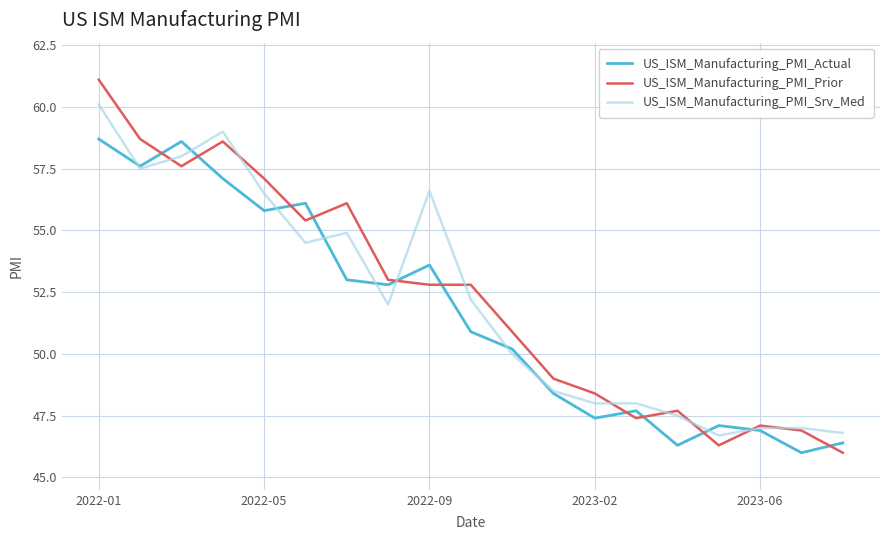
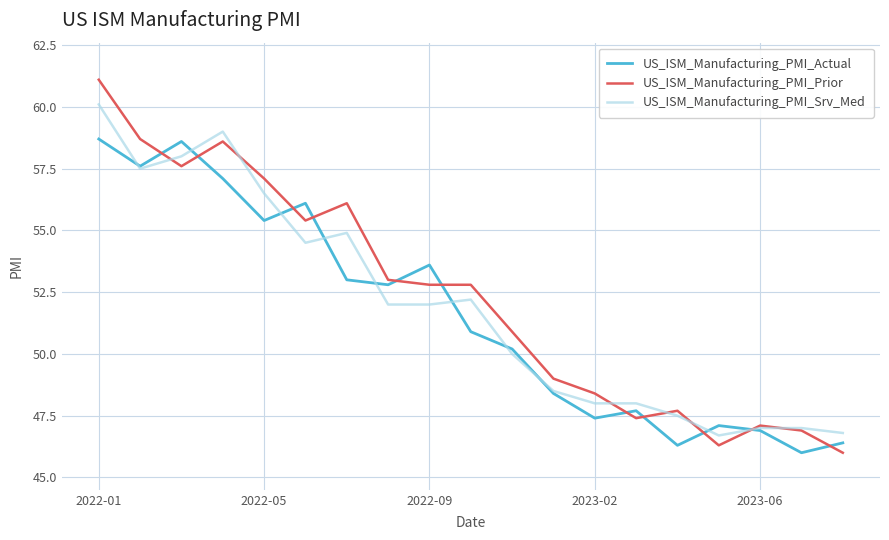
  {
    "US_ISM_Manufacturing_PMI_Actual": {
      "2022-01": 58.7,
-     "2022-05": 55.8,
+     "2022-05": 55.4,
      "2022-09": 53.6,
      "2023-02": 47.4
    },
    "US_ISM_Manufacturing_PMI_Prior": {
      "2022-01": 61.1,
      "2022-05": 57.1,
      "2022-09": 52.8,
      "2023-02": 48.4
    },
    "US_ISM_Manufacturing_PMI_Srv_Med": {
      "2022-01": 60.1,
      "2022-05": 56.5,
-     "2022-09": 56.6,
+     "2022-09": 52.0,
      "2023-02": 48.0
    }
  }
